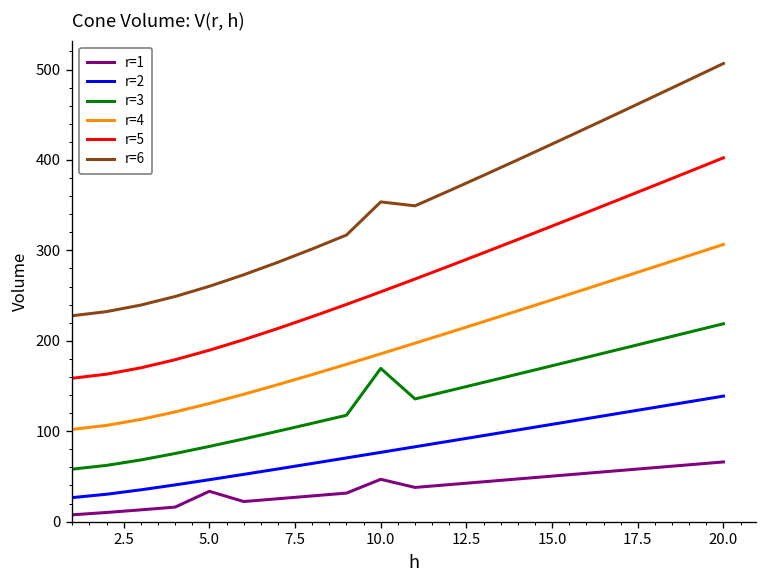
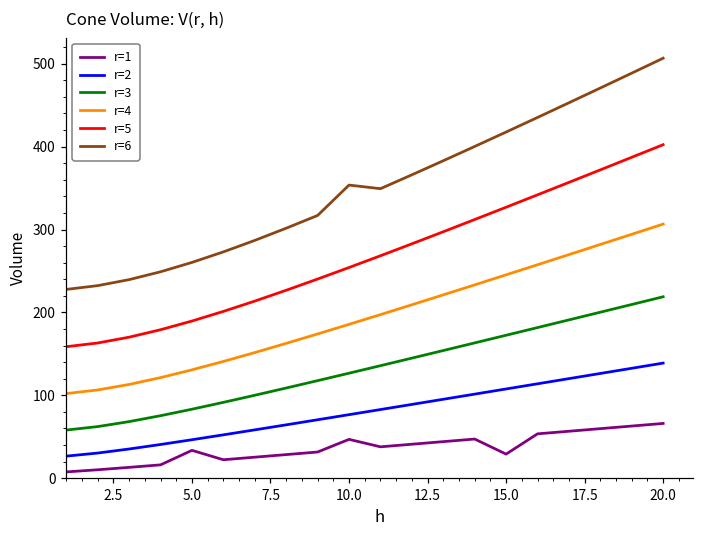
  {
    "r=1": {
      "5.0": 30,
      "10.0": 50,
-     "15.0": 50,
+     "15.0": 30,
      "20.0": 70
    },
    "r=2": {
      "5.0": 50,
      "10.0": 80,
      "15.0": 110,
      "20.0": 140
    },
    "r=3": {
      "5.0": 80,
-     "10.0": 170,
+     "10.0": 130,
      "15.0": 170,
      "20.0": 220
    },
    "r=4": {
      "5.0": 130,
      "10.0": 190,
      "15.0": 250,
      "20.0": 310
    },
    "r=5": {
      "5.0": 190,
      "10.0": 250,
      "15.0": 330,
      "20.0": 400
    },
    "r=6": {
      "5.0": 260,
      "10.0": 350,
      "15.0": 420,
      "20.0": 510
    }
  }
